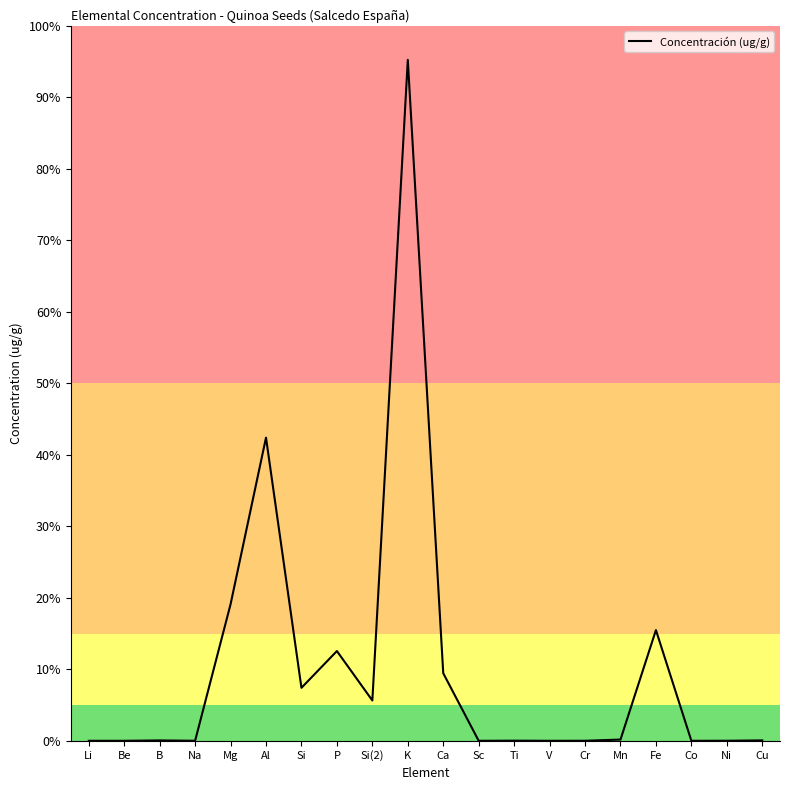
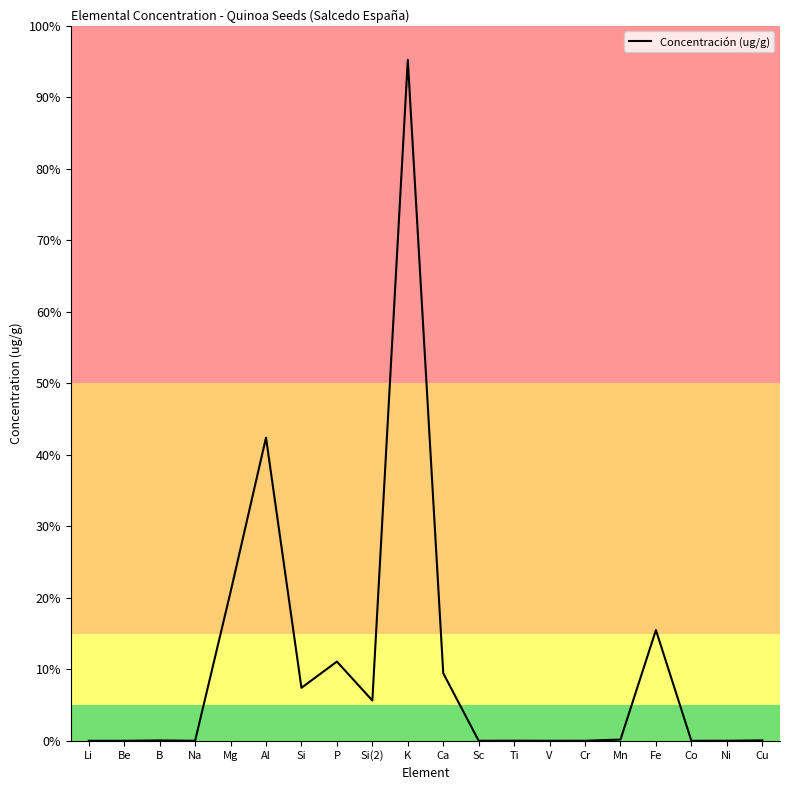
  {
    "Li": "0%",
    "Be": "0%",
    "B": "0%",
    "Na": "0%",
-   "Mg": "19%",
+   "Mg": "21%",
    "Al": "42%",
    "Si": "7%",
-   "P": "13%",
+   "P": "11%",
    "Si(2)": "6%",
    "K": "95%",
    "Ca": "9%",
    "Sc": "0%",
    "Ti": "0%",
    "V": "0%",
    "Cr": "0%",
    "Mn": "0%",
    "Fe": "15%",
    "Co": "0%",
    "Ni": "0%",
    "Cu": "0%"
  }
